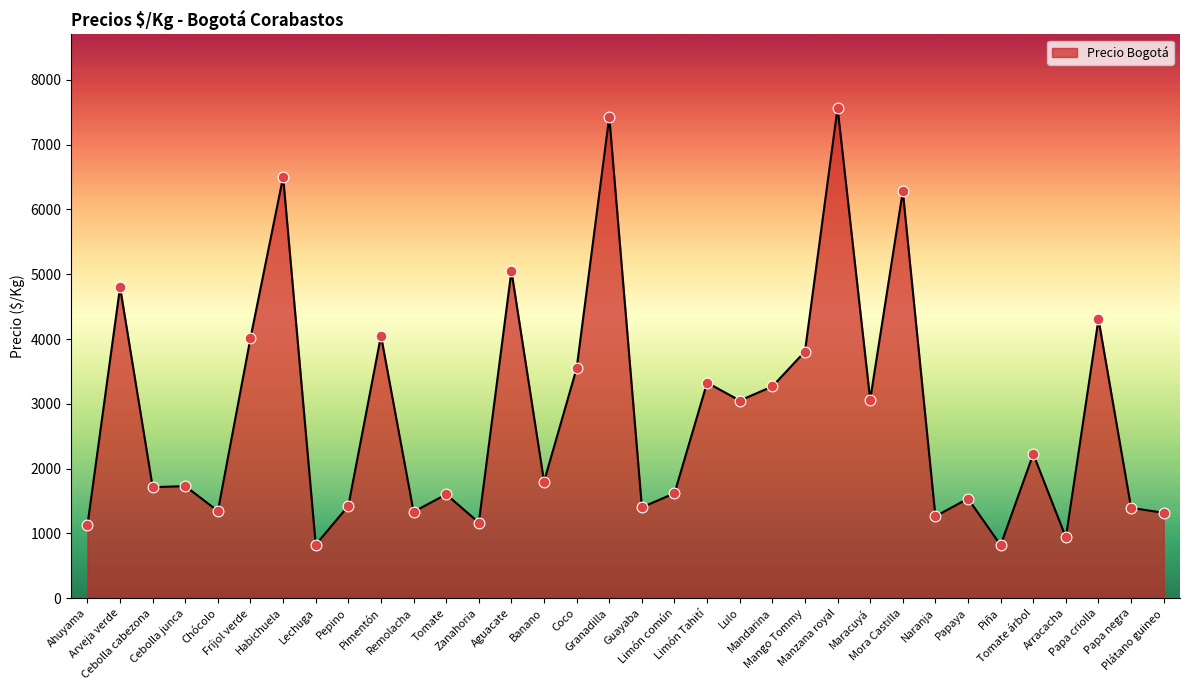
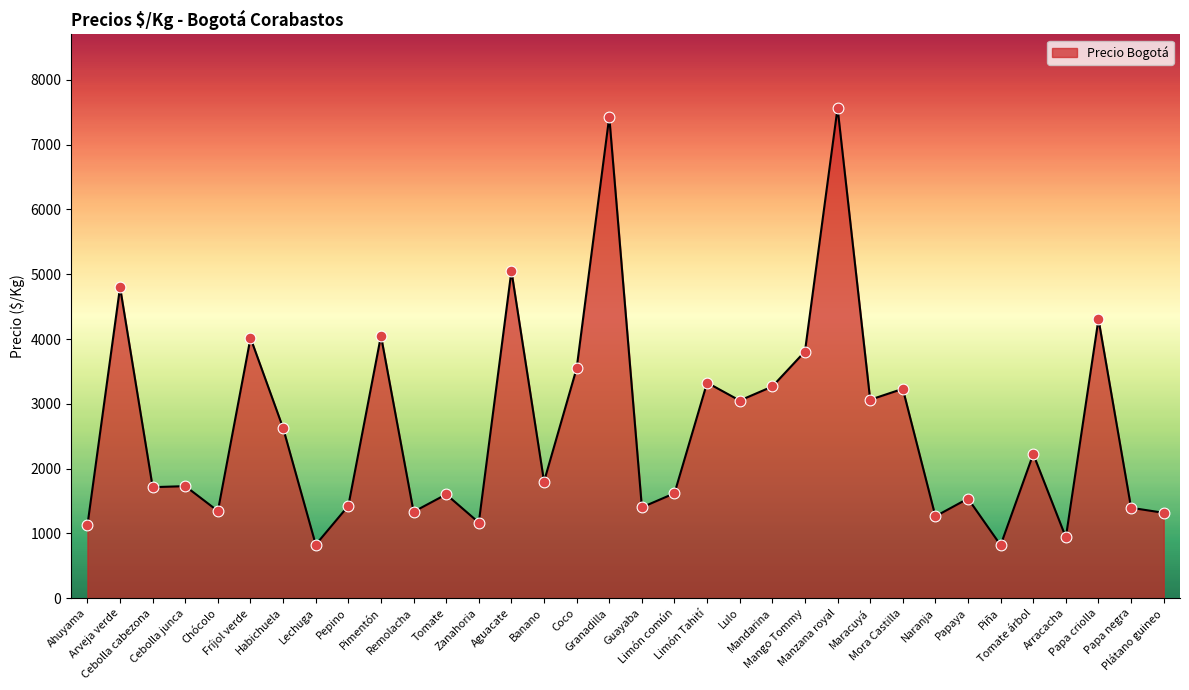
  {
    "Ahuyama": 1100,
    "Arveja verde": 4800,
    "Cebolla cabezona": 1700,
    "Cebolla junca": 1700,
    "Chócolo": 1300,
    "Fríjol verde": 4000,
-   "Habichuela": 6500,
+   "Habichuela": 2600,
    "Lechuga": 800,
    "Pepino": 1400,
    "Pimentón": 4100,
    "Remolacha": 1300,
    "Tomate": 1600,
    "Zanahoria": 1200,
    "Aguacate": 5100,
    "Banano": 1800,
    "Coco": 3500,
    "Granadilla": 7400,
    "Guayaba": 1400,
    "Limón común": 1600,
    "Limón Tahití": 3300,
    "Lulo": 3100,
    "Mandarina": 3300,
    "Mango Tommy": 3800,
    "Manzana royal": 7600,
    "Maracuyá": 3100,
-   "Mora Castilla": 6300,
+   "Mora Castilla": 3200,
    "Naranja": 1300,
    "Papaya": 1500,
    "Piña": 800,
    "Tomate árbol": 2200,
    "Arracacha": 900,
    "Papa criolla": 4300,
    "Papa negra": 1400,
    "Plátano guineo": 1300
  }
